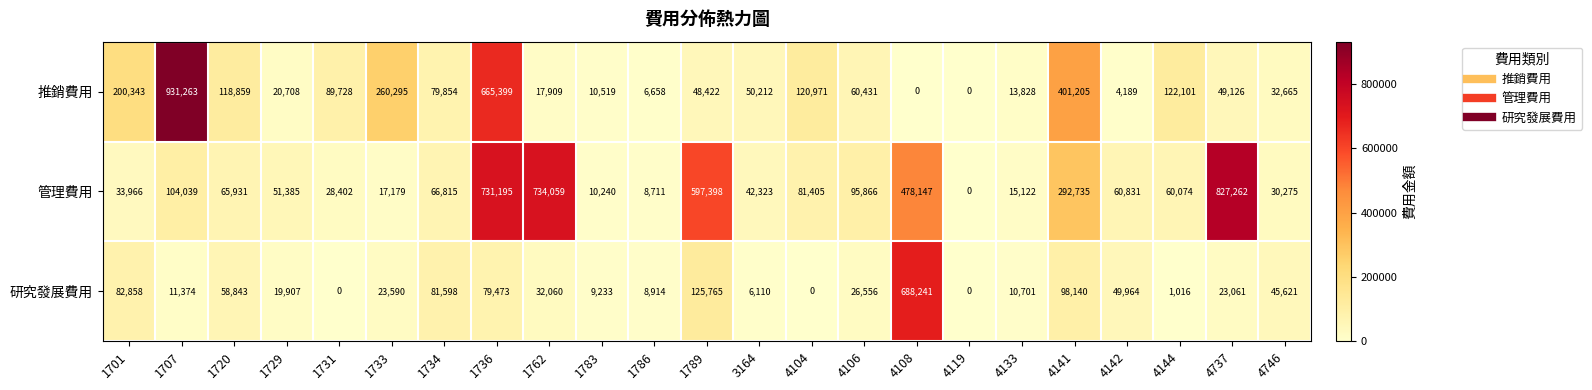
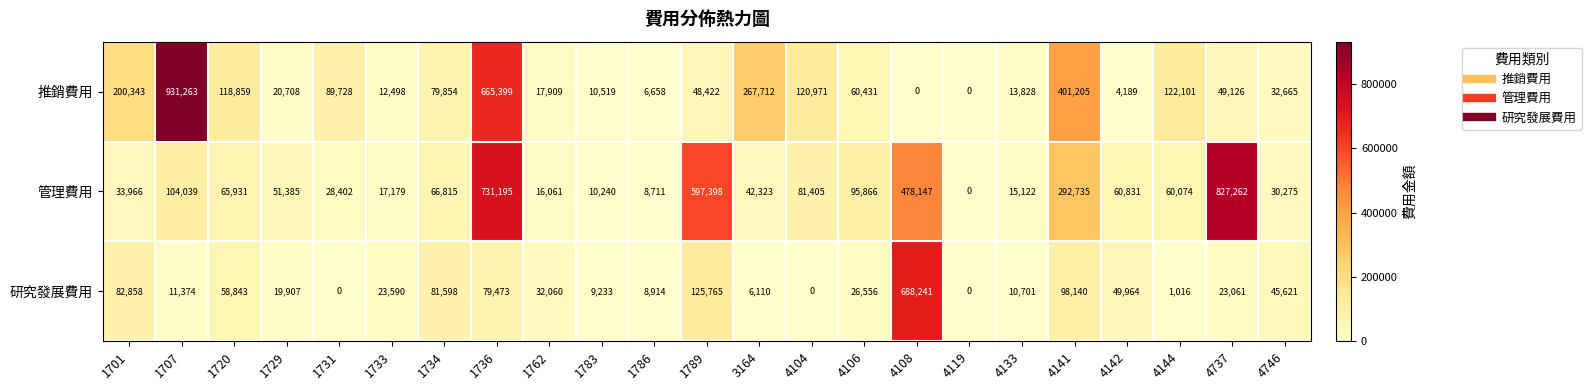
  {
    "推銷費用": {
      "1701": "200,343",
      "1707": "931,263",
      "1720": "118,859",
      "1729": "20,708",
      "1731": "89,728",
-     "1733": "260,295",
+     "1733": "12,498",
      "1734": "79,854",
      "1736": "665,399",
      "1762": "17,909",
      "1783": "10,519",
      "1786": "6,658",
      "1789": "48,422",
-     "3164": "50,212",
+     "3164": "267,712",
      "4104": "120,971",
      "4106": "60,431",
      "4108": "0",
      "4119": "0",
      "4133": "13,828",
      "4141": "401,205",
      "4142": "4,189",
      "4144": "122,101",
      "4737": "49,126",
      "4746": "32,665"
    },
    "管理費用": {
      "1701": "33,966",
      "1707": "104,039",
      "1720": "65,931",
      "1729": "51,385",
      "1731": "28,402",
      "1733": "17,179",
      "1734": "66,815",
      "1736": "731,195",
-     "1762": "734,059",
+     "1762": "16,061",
      "1783": "10,240",
      "1786": "8,711",
      "1789": "597,398",
      "3164": "42,323",
      "4104": "81,405",
      "4106": "95,866",
      "4108": "478,147",
      "4119": "0",
      "4133": "15,122",
      "4141": "292,735",
      "4142": "60,831",
      "4144": "60,074",
      "4737": "827,262",
      "4746": "30,275"
    },
    "研究發展費用": {
      "1701": "82,858",
      "1707": "11,374",
      "1720": "58,843",
      "1729": "19,907",
      "1731": "0",
      "1733": "23,590",
      "1734": "81,598",
      "1736": "79,473",
      "1762": "32,060",
      "1783": "9,233",
      "1786": "8,914",
      "1789": "125,765",
      "3164": "6,110",
      "4104": "0",
      "4106": "26,556",
      "4108": "688,241",
      "4119": "0",
      "4133": "10,701",
      "4141": "98,140",
      "4142": "49,964",
      "4144": "1,016",
      "4737": "23,061",
      "4746": "45,621"
    }
  }
